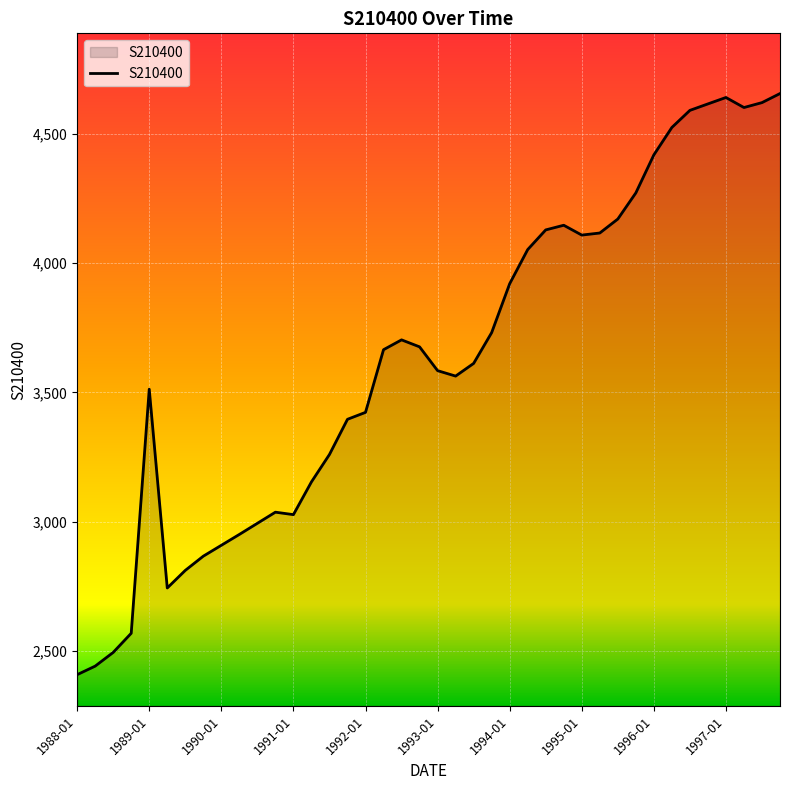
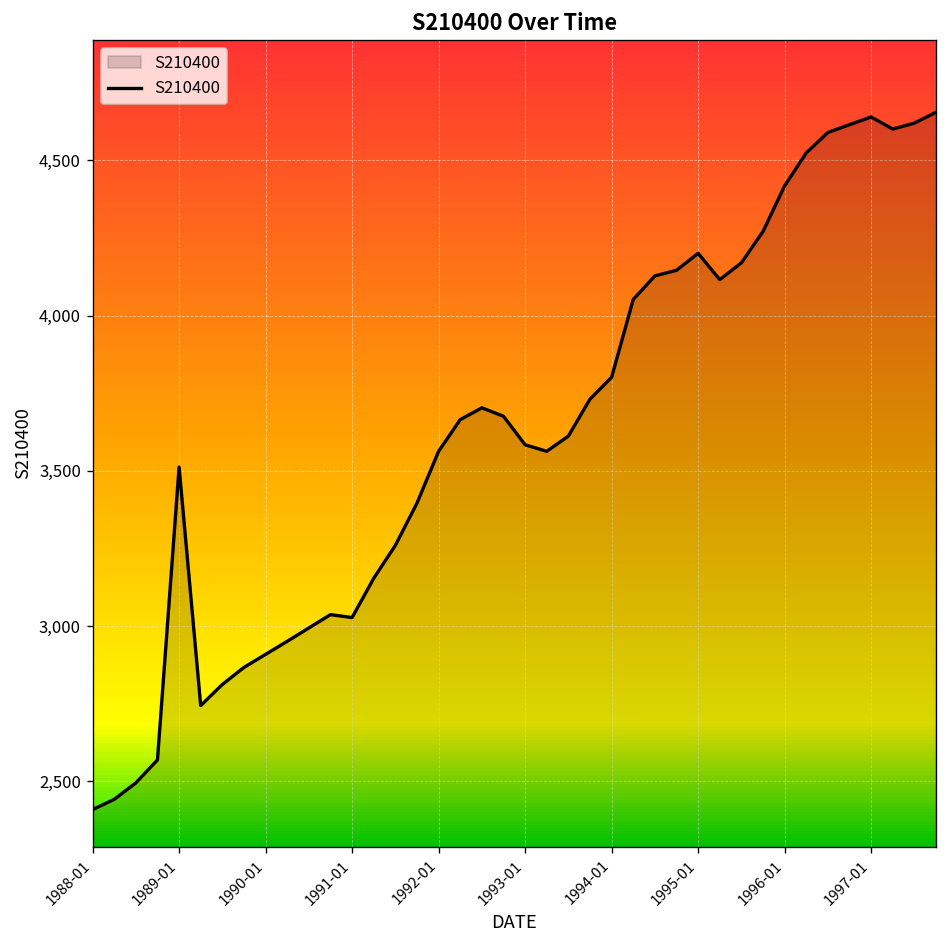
  {
    "1988-01": "2,410",
    "1989-01": "3,510",
    "1990-01": "2,910",
    "1991-01": "3,030",
-   "1992-01": "3,420",
+   "1992-01": "3,560",
    "1993-01": "3,580",
-   "1994-01": "3,920",
-   "1995-01": "4,110",
+   "1994-01": "3,800",
+   "1995-01": "4,200",
    "1996-01": "4,420",
    "1997-01": "4,640"
  }
